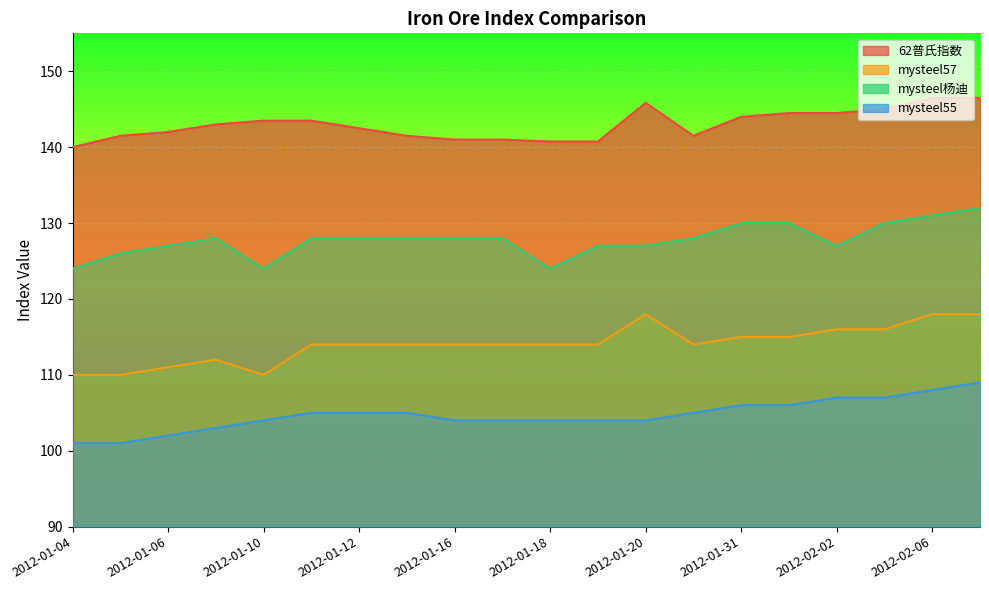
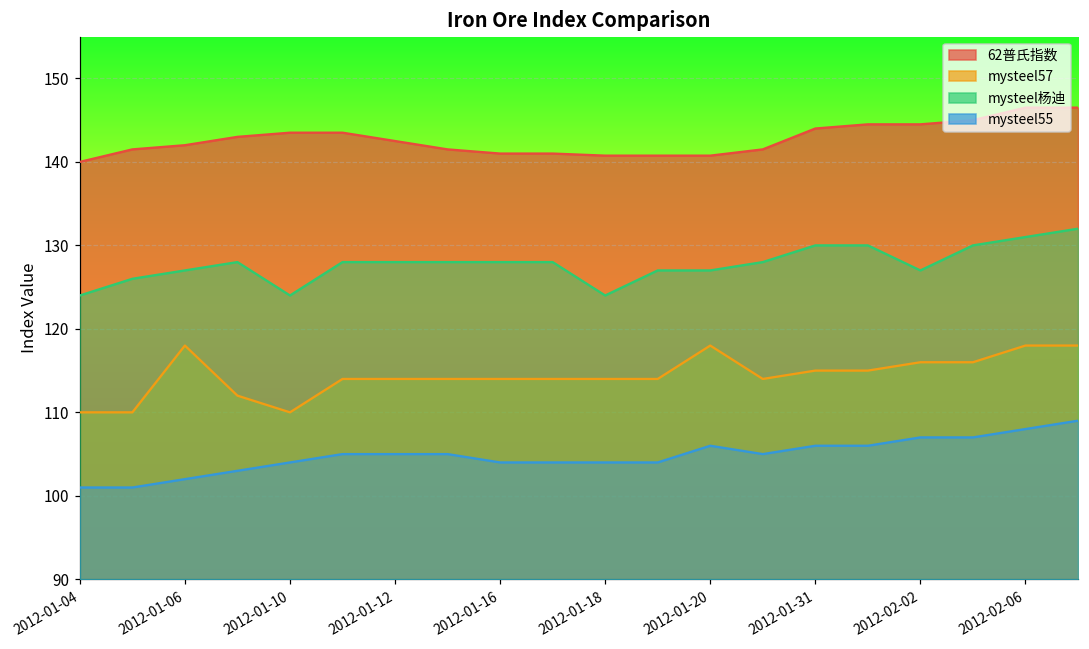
  {
    "62普氏指数": {
      "2012-01-04": 140,
      "2012-01-06": 142,
      "2012-01-10": 144,
      "2012-01-12": 143,
      "2012-01-16": 141,
      "2012-01-18": 141,
-     "2012-01-20": 146,
+     "2012-01-20": 141,
      "2012-01-31": 144,
      "2012-02-02": 145
    },
    "mysteel57": {
      "2012-01-04": 110,
-     "2012-01-06": 111,
+     "2012-01-06": 118,
      "2012-01-10": 110,
      "2012-01-12": 114,
      "2012-01-16": 114,
      "2012-01-18": 114,
      "2012-01-20": 118,
      "2012-01-31": 115,
      "2012-02-02": 116,
      "2012-02-06": 118
    },
    "mysteel杨迪": {
      "2012-01-04": 124,
      "2012-01-06": 127,
      "2012-01-10": 124,
      "2012-01-12": 128,
      "2012-01-16": 128,
      "2012-01-18": 124,
      "2012-01-20": 127,
      "2012-01-31": 130,
      "2012-02-02": 127,
      "2012-02-06": 131
    },
    "mysteel55": {
      "2012-01-04": 101,
      "2012-01-06": 102,
      "2012-01-10": 104,
      "2012-01-12": 105,
      "2012-01-16": 104,
      "2012-01-18": 104,
-     "2012-01-20": 104,
+     "2012-01-20": 106,
      "2012-01-31": 106,
      "2012-02-02": 107,
      "2012-02-06": 108
    }
  }
